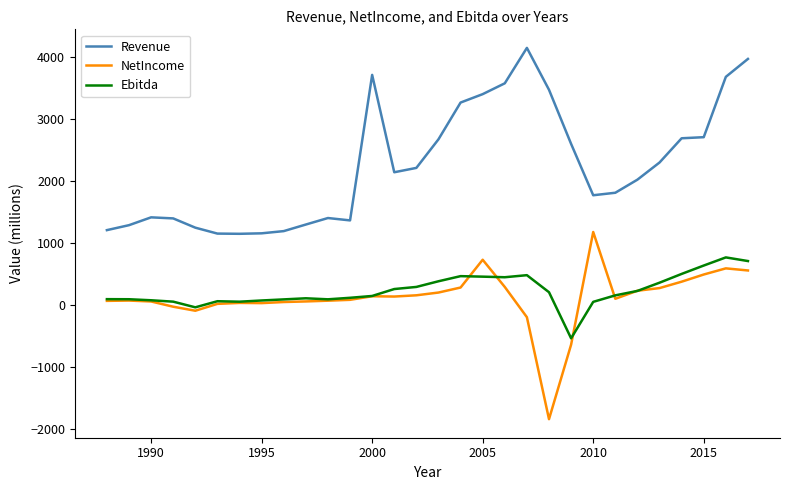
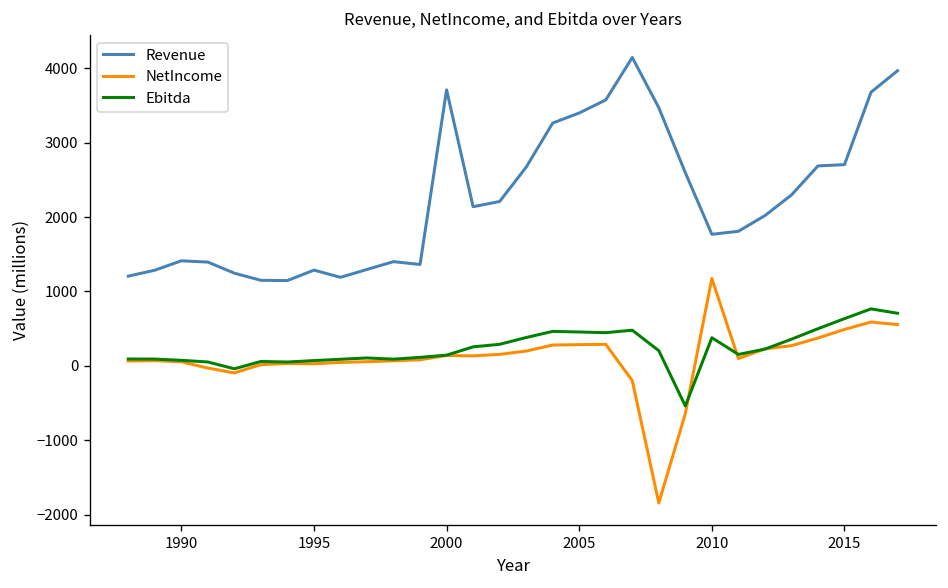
  {
    "Revenue": {
      "1990": 1400,
-     "1995": 1200,
+     "1995": 1300,
      "2000": 3700,
      "2005": 3400,
      "2010": 1800,
      "2015": 2700
    },
    "NetIncome": {
      "1995": 0,
-     "2005": 700,
+     "2005": 300,
      "2010": 1200,
      "2015": 500
    },
    "Ebitda": {
      "1995": 100,
      "2005": 500,
-     "2010": 0,
+     "2010": 400,
      "2015": 600
    }
  }
